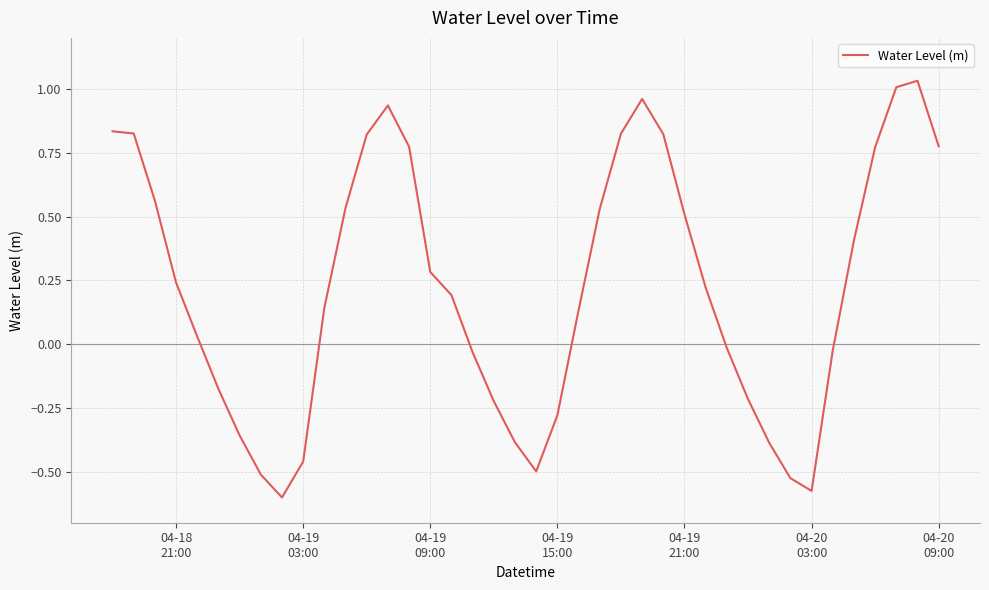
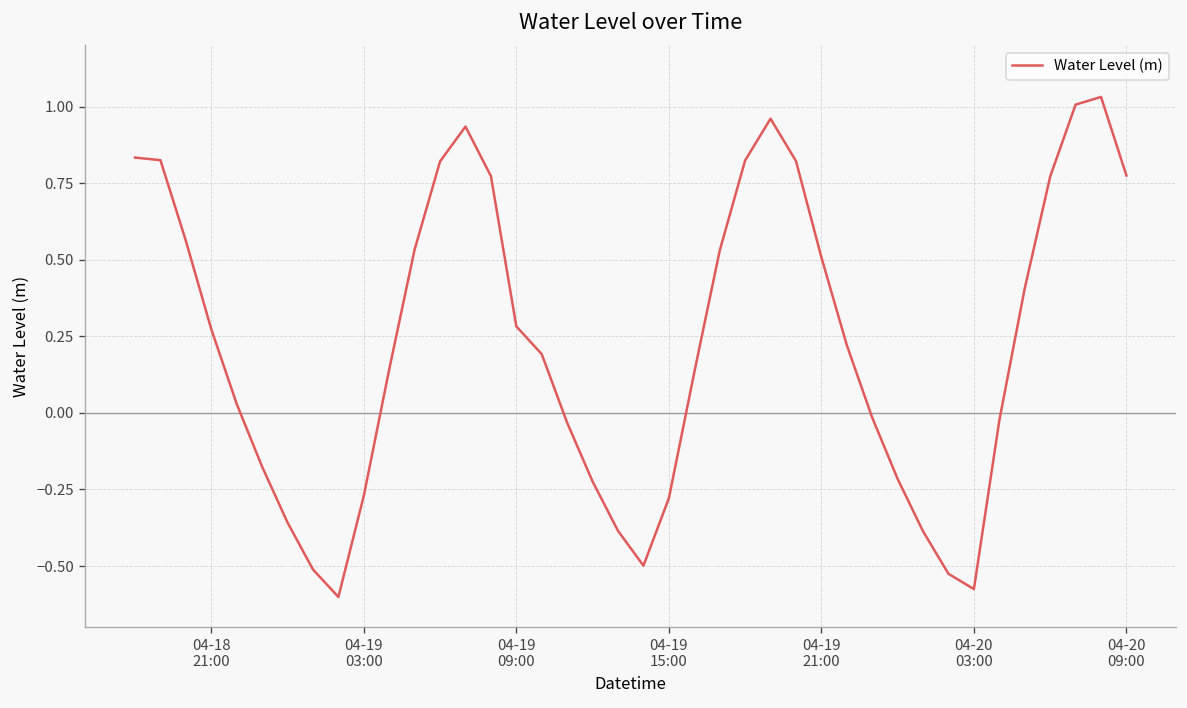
  {
-   "04-18 21:00": 0.24,
-   "04-19 03:00": -0.46,
+   "04-18 21:00": 0.27,
+   "04-19 03:00": -0.27,
    "04-19 09:00": 0.28,
    "04-19 15:00": -0.28,
    "04-19 21:00": 0.51,
    "04-20 03:00": -0.58,
    "04-20 09:00": 0.78
  }
